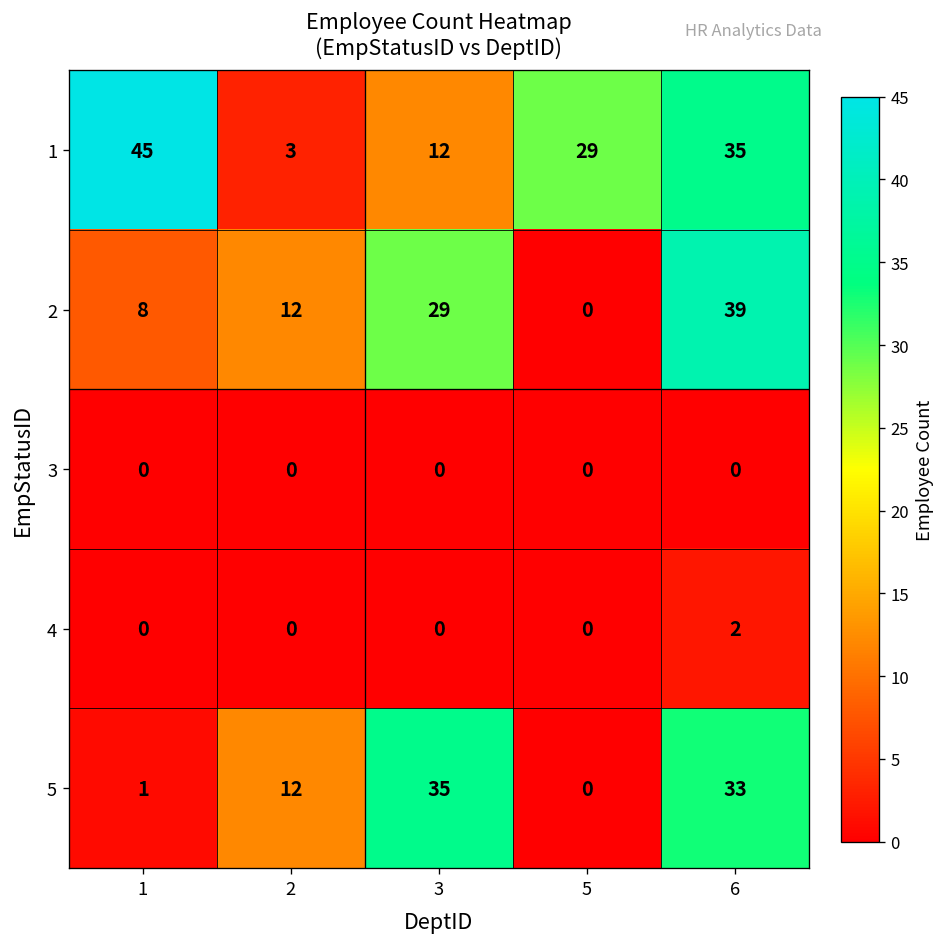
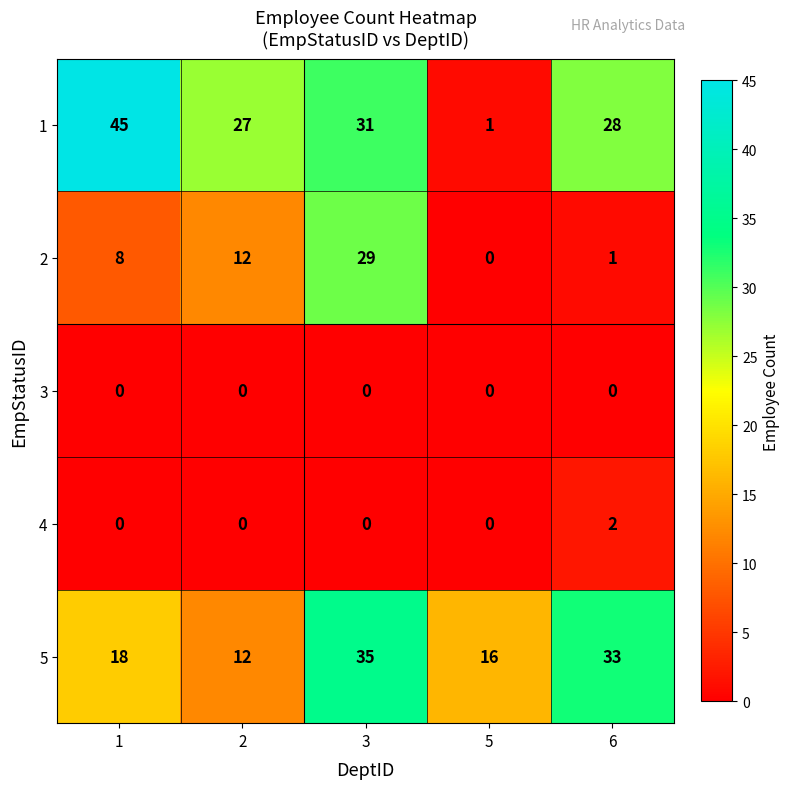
  {
    "1": {
      "1": 45,
-     "2": 3,
-     "3": 12,
-     "5": 29,
-     "6": 35
+     "2": 27,
+     "3": 31,
+     "5": 1,
+     "6": 28
    },
    "2": {
      "1": 8,
      "2": 12,
      "3": 29,
      "5": 0,
-     "6": 39
+     "6": 1
    },
    "3": {
      "1": 0,
      "2": 0,
      "3": 0,
      "5": 0,
      "6": 0
    },
    "4": {
      "1": 0,
      "2": 0,
      "3": 0,
      "5": 0,
      "6": 2
    },
    "5": {
-     "1": 1,
+     "1": 18,
      "2": 12,
      "3": 35,
-     "5": 0,
+     "5": 16,
      "6": 33
    }
  }
